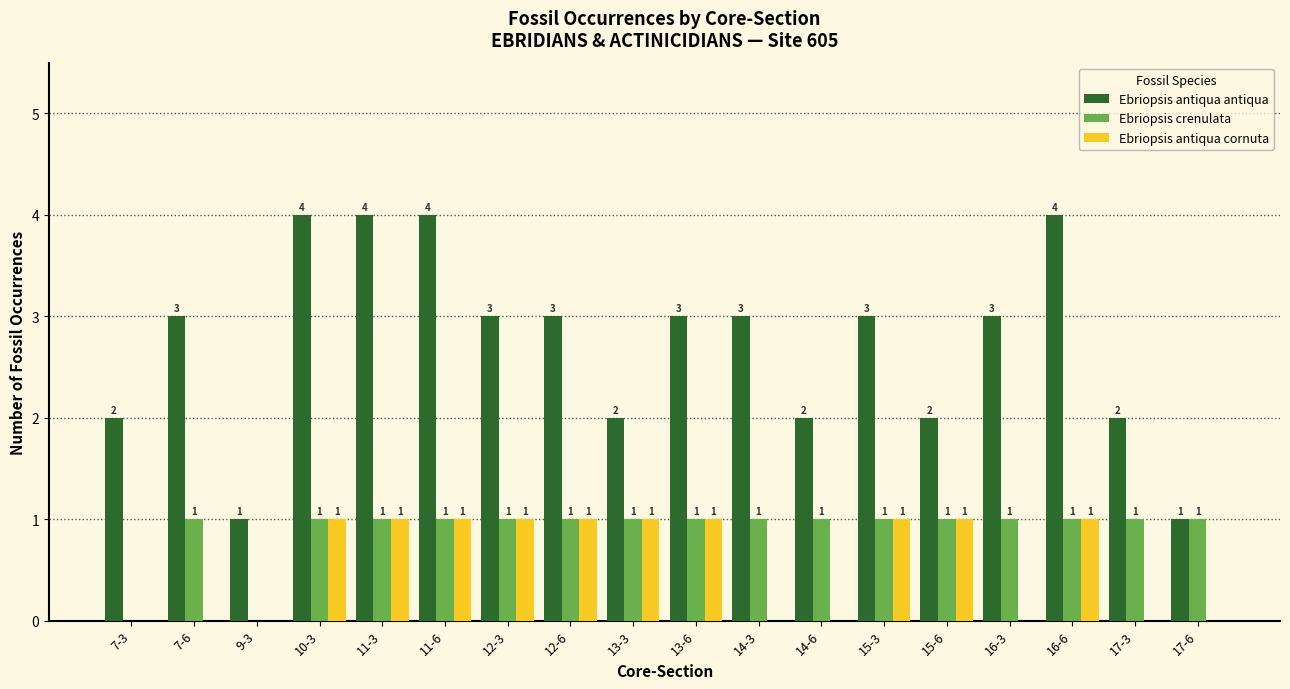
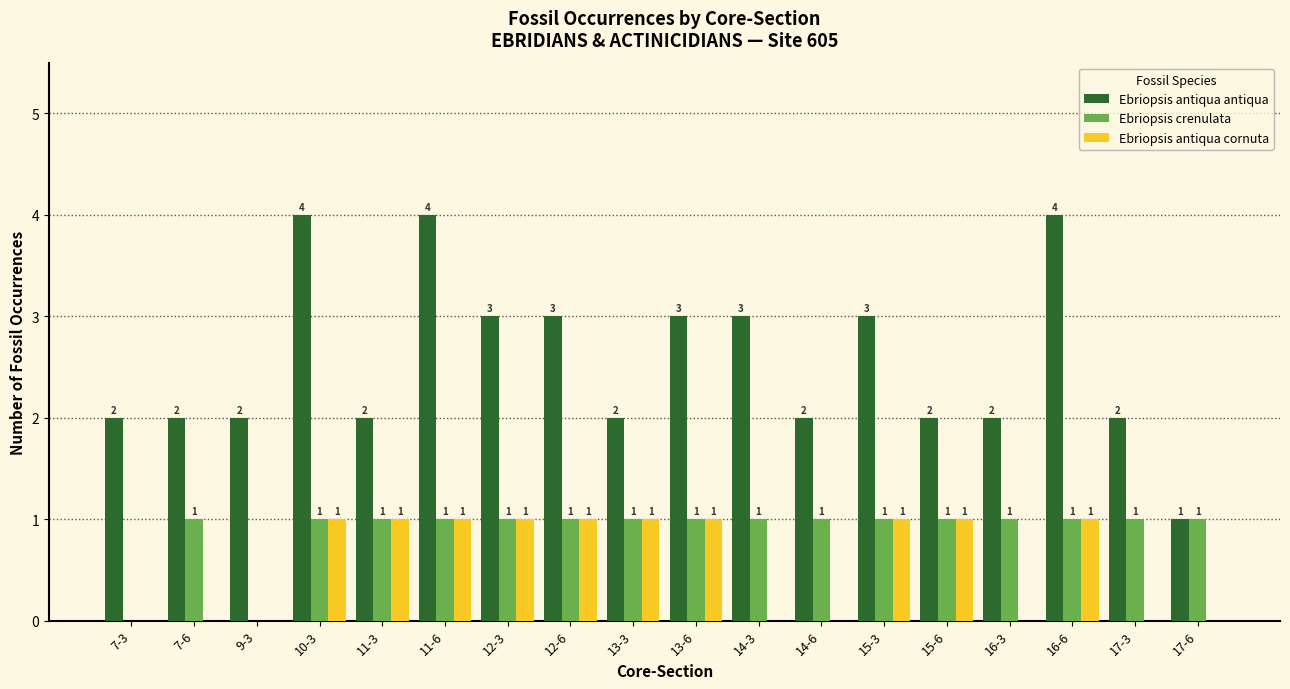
  {
    "Ebriopsis antiqua antiqua": {
      "7-3": 2,
-     "7-6": 3,
-     "9-3": 1,
+     "7-6": 2,
+     "9-3": 2,
      "10-3": 4,
-     "11-3": 4,
+     "11-3": 2,
      "11-6": 4,
      "12-3": 3,
      "12-6": 3,
      "13-3": 2,
      "13-6": 3,
      "14-3": 3,
      "14-6": 2,
      "15-3": 3,
      "15-6": 2,
-     "16-3": 3,
+     "16-3": 2,
      "16-6": 4,
      "17-3": 2,
      "17-6": 1
    },
    "Ebriopsis crenulata": {
      "7-6": 1,
      "10-3": 1,
      "11-3": 1,
      "11-6": 1,
      "12-3": 1,
      "12-6": 1,
      "13-3": 1,
      "13-6": 1,
      "14-3": 1,
      "14-6": 1,
      "15-3": 1,
      "15-6": 1,
      "16-3": 1,
      "16-6": 1,
      "17-3": 1,
      "17-6": 1
    },
    "Ebriopsis antiqua cornuta": {
      "10-3": 1,
      "11-3": 1,
      "11-6": 1,
      "12-3": 1,
      "12-6": 1,
      "13-3": 1,
      "13-6": 1,
      "15-3": 1,
      "15-6": 1,
      "16-6": 1
    }
  }
